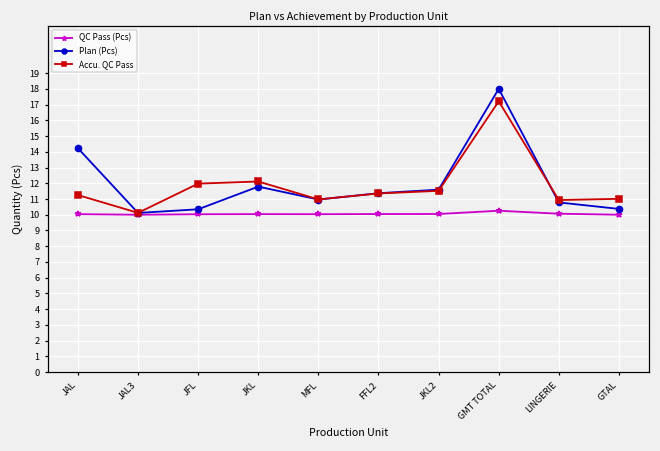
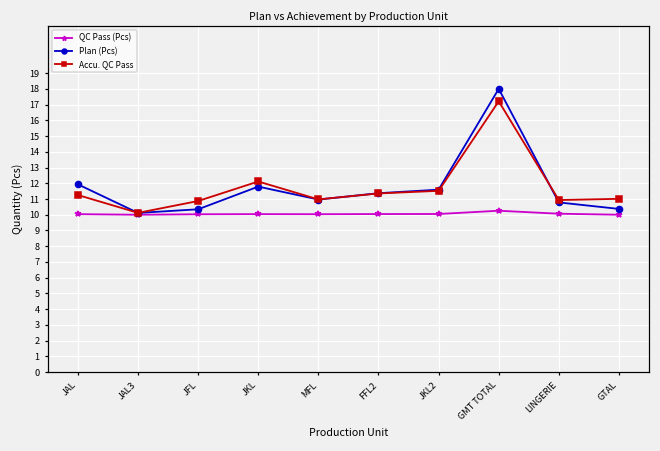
  {
    "QC Pass (Pcs)": {
      "JAL": 10.0,
      "JFL": 10.0,
      "JKL": 10.0,
      "MFL": 10.0,
      "FFL2": 10.0,
      "JKL2": 10.0,
      "GMT TOTAL": 10.3,
      "LINGERIE": 10.1,
      "GTAL": 10.0
    },
    "Plan (Pcs)": {
-     "JAL": 14.2,
+     "JAL": 11.9,
      "JFL": 10.3,
      "JKL": 11.8,
      "GMT TOTAL": 18.0,
      "GTAL": 10.4
    },
    "Accu. QC Pass": {
      "JAL": 11.3,
-     "JFL": 12.0,
+     "JFL": 10.9,
      "JKL": 12.1,
      "GMT TOTAL": 17.2,
      "GTAL": 11.0
    }
  }
